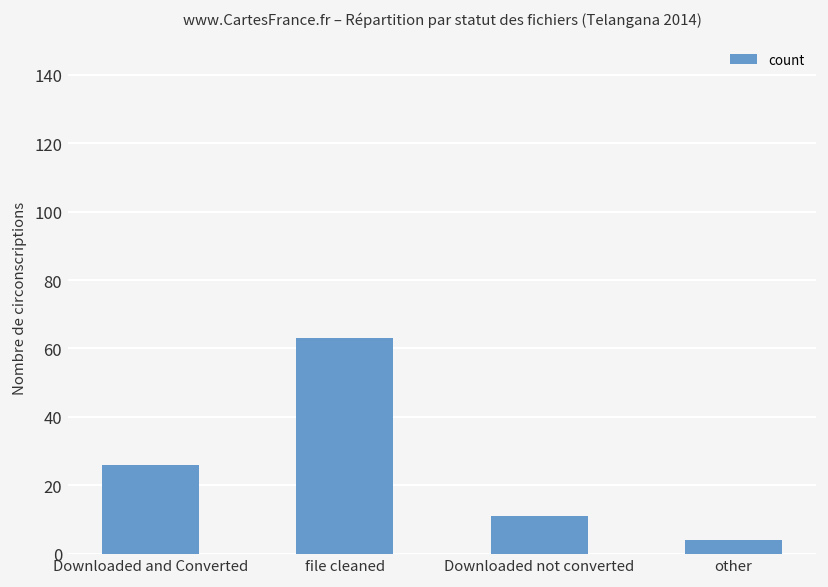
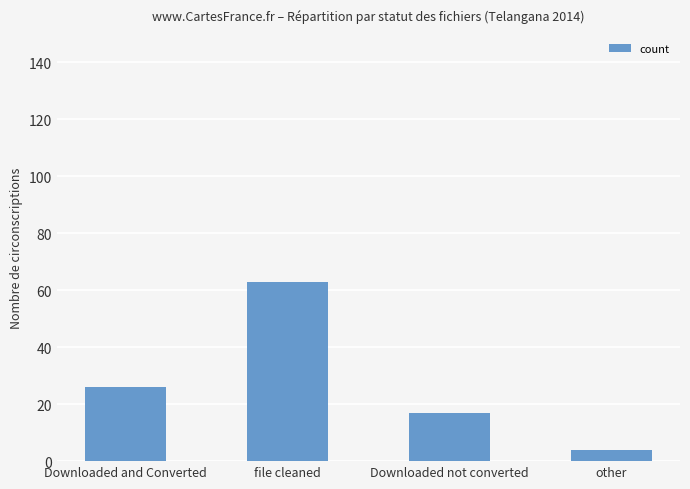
  {
    "Downloaded and Converted": 26,
    "file cleaned": 63,
-   "Downloaded not converted": 11,
+   "Downloaded not converted": 17,
    "other": 4
  }
